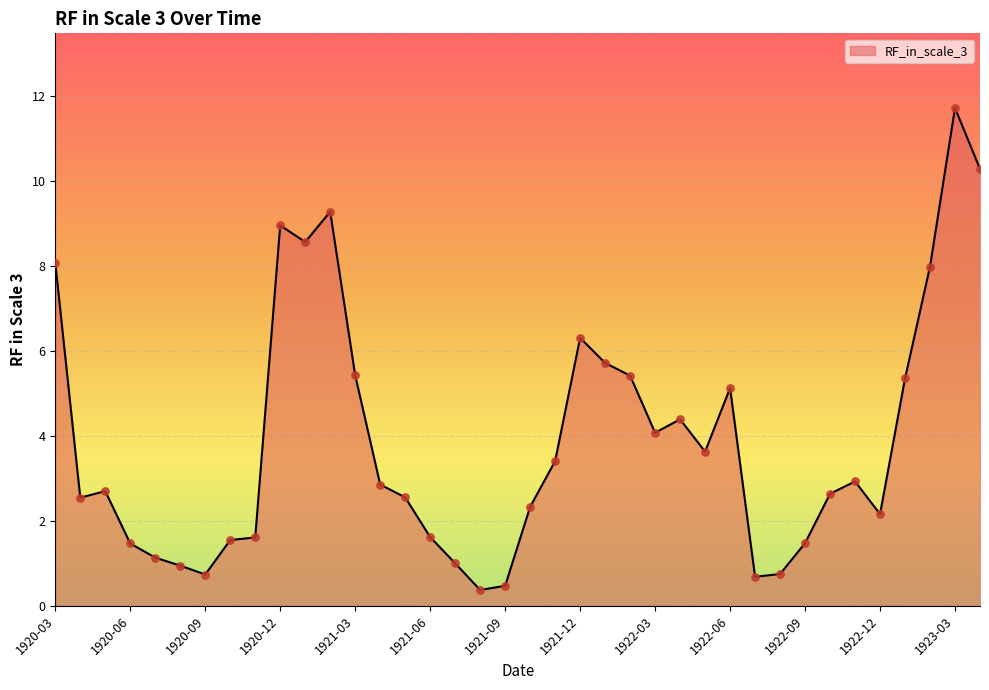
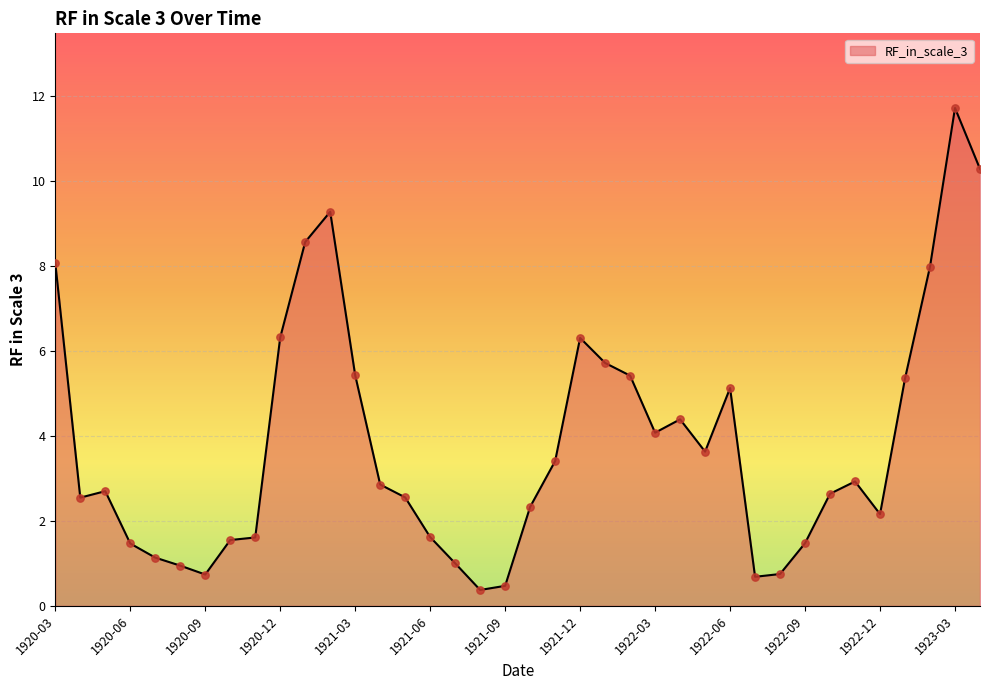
  {
    "1920-03": 8.1,
    "1920-06": 1.5,
    "1920-09": 0.7,
-   "1920-12": 9.0,
+   "1920-12": 6.3,
    "1921-03": 5.4,
    "1921-06": 1.6,
    "1921-09": 0.5,
    "1921-12": 6.3,
    "1922-03": 4.1,
    "1922-06": 5.1,
    "1922-09": 1.5,
    "1922-12": 2.2,
    "1923-03": 11.7
  }
